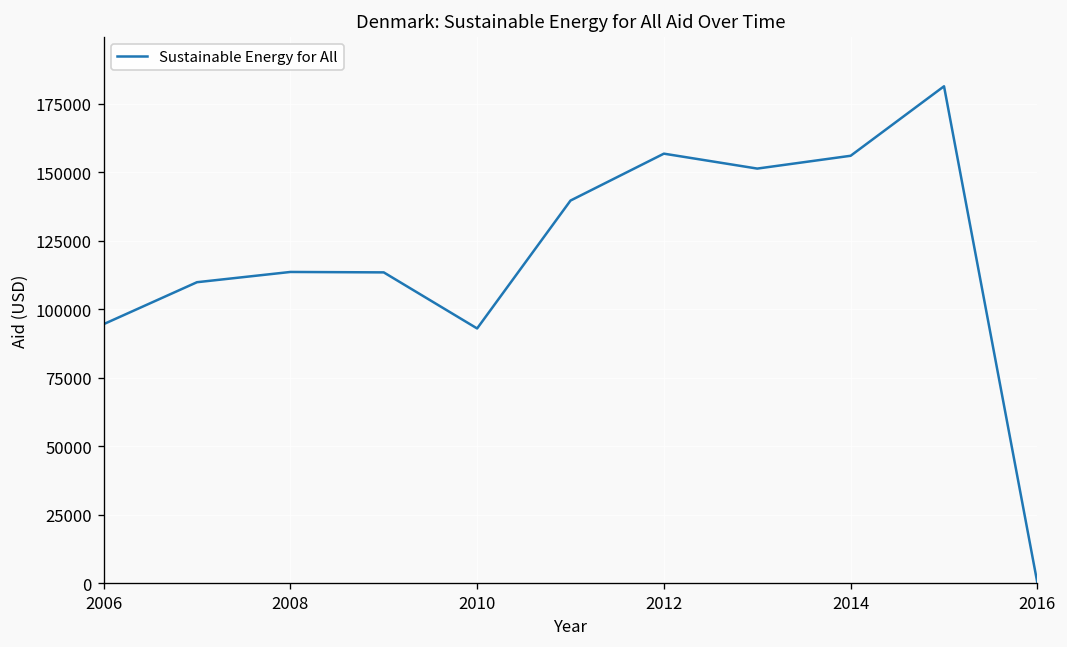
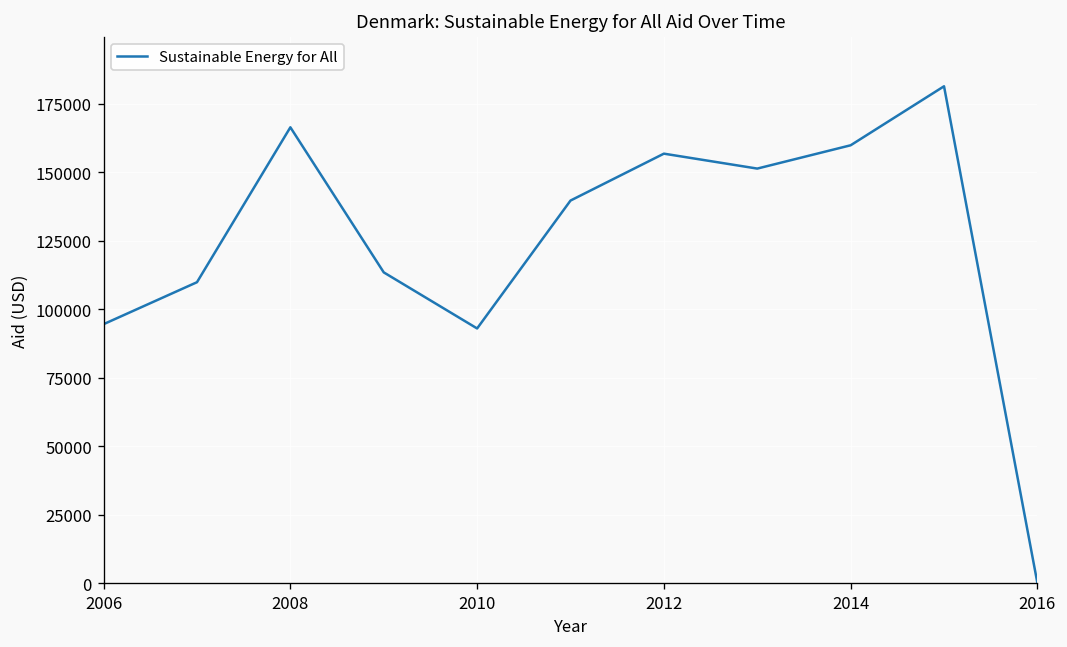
  {
    "2006": 95000,
-   "2008": 114000,
+   "2008": 166000,
    "2010": 93000,
    "2012": 157000,
-   "2014": 156000,
+   "2014": 160000,
    "2016": 0
  }
